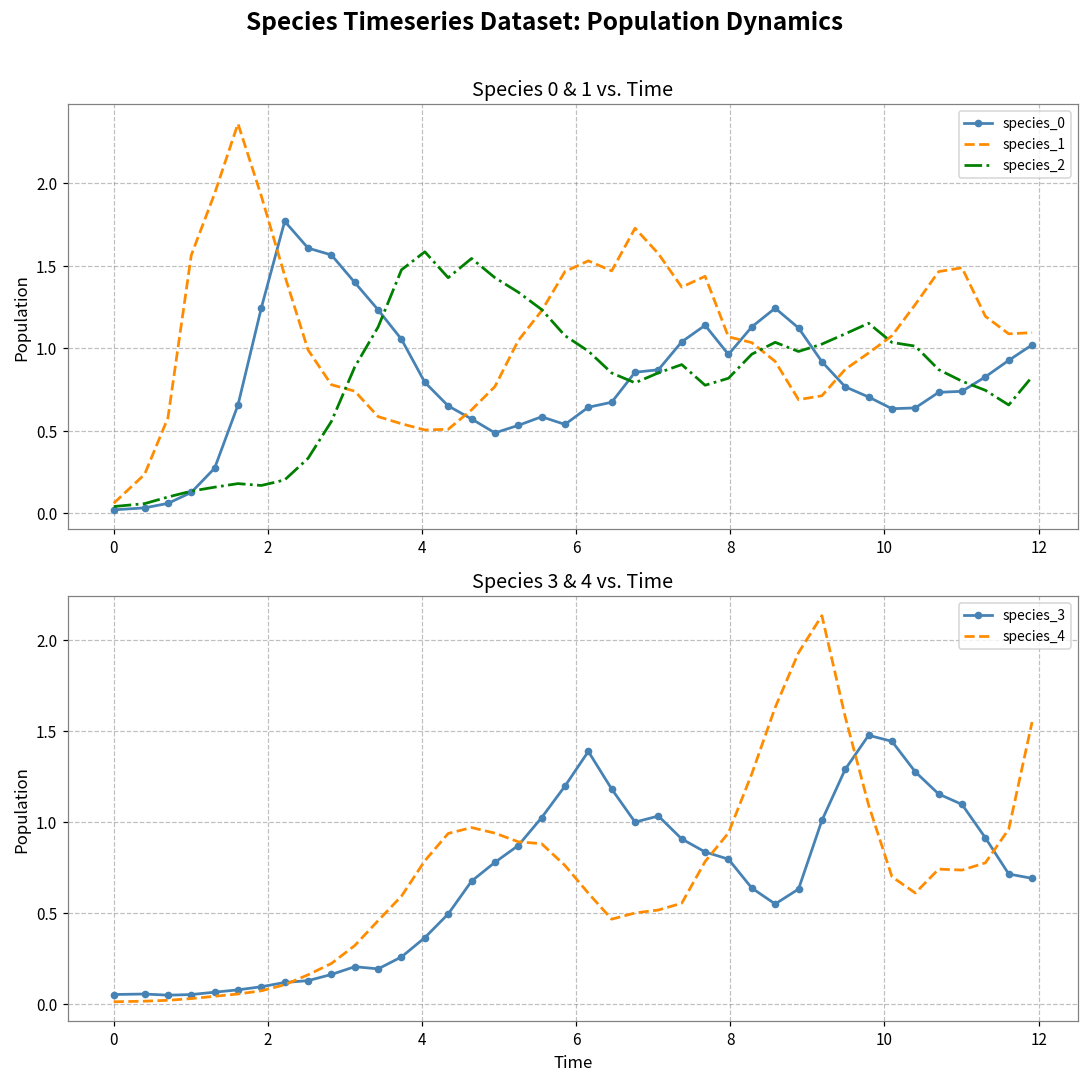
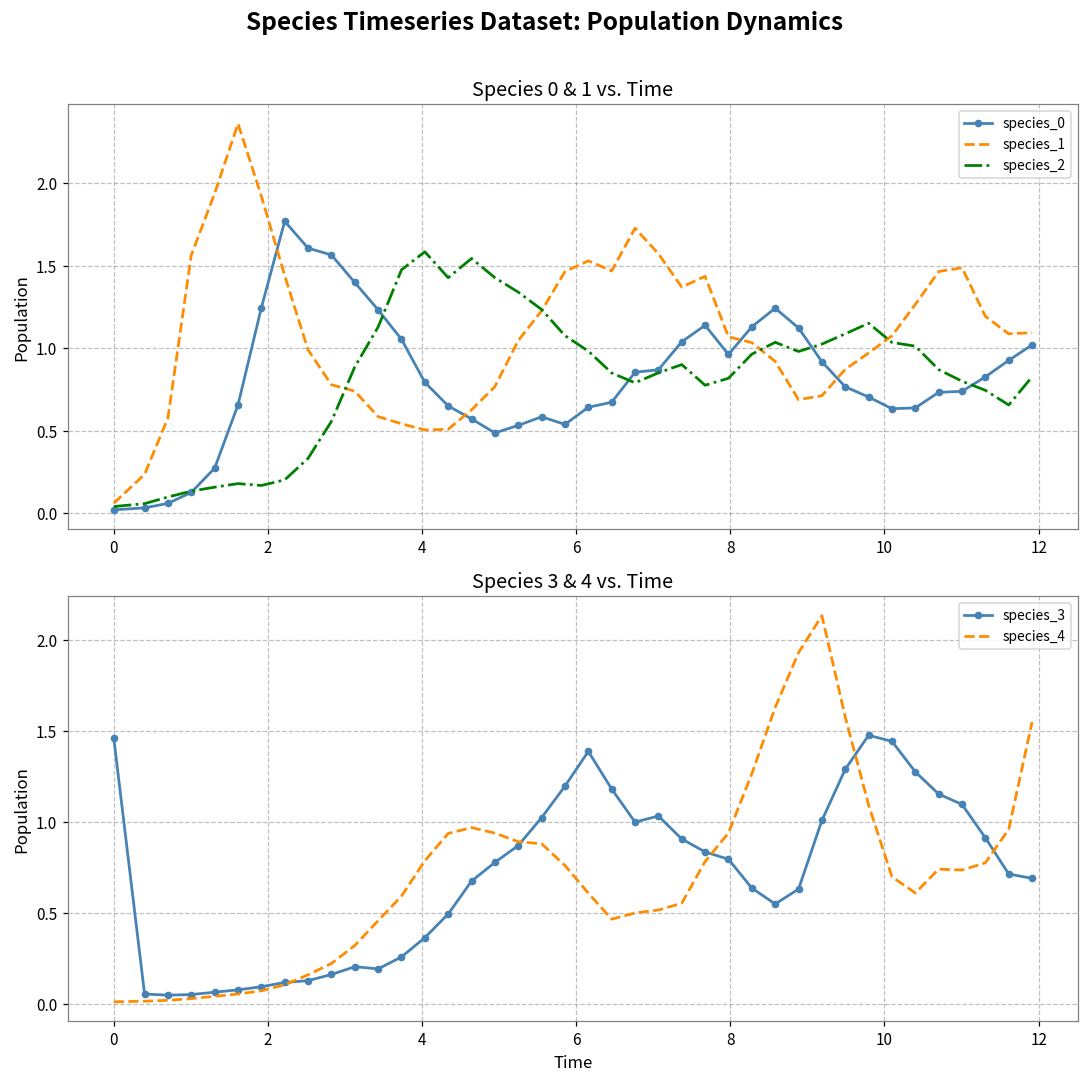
  {
    "Species 0 & 1 vs. Time": {
      "species_0": {
        "0": 0.02
      },
      "species_1": {
        "0": 0.06
      },
      "species_2": {
        "0": 0.04
      }
    },
    "Species 3 & 4 vs. Time": {
      "species_3": {
-       "0": 0.05
+       "0": 1.46
      },
      "species_4": {
        "0": 0.01
      }
    }
  }
